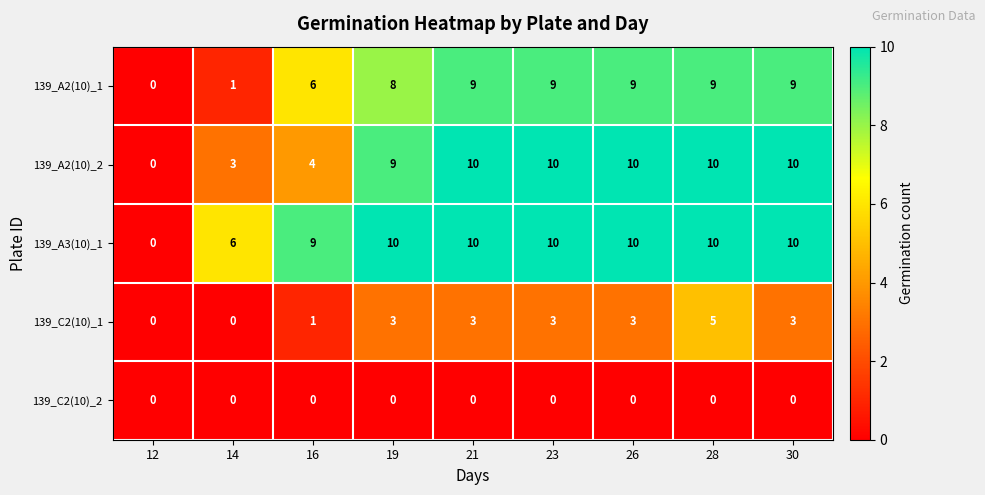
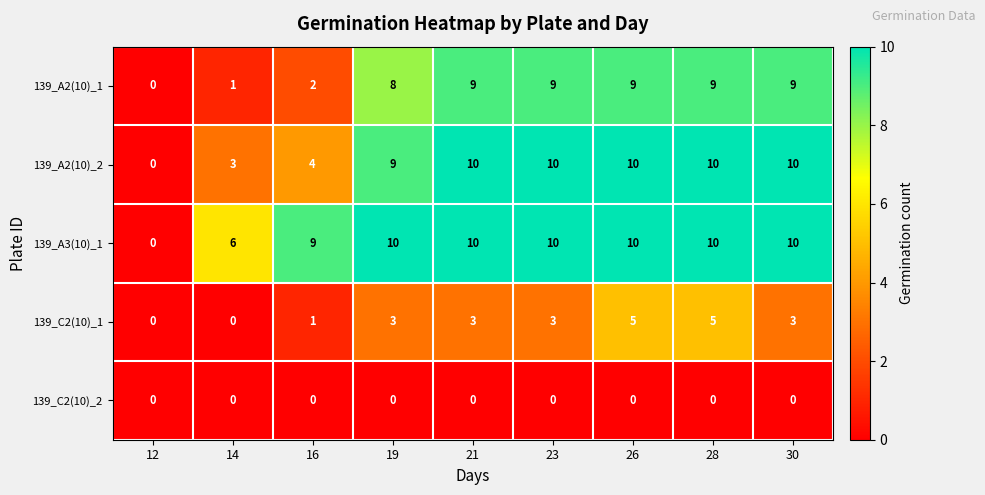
  {
    "139_A2(10)_1": {
      "12": 0,
      "14": 1,
-     "16": 6,
+     "16": 2,
      "19": 8,
      "21": 9,
      "23": 9,
      "26": 9,
      "28": 9,
      "30": 9
    },
    "139_A2(10)_2": {
      "12": 0,
      "14": 3,
      "16": 4,
      "19": 9,
      "21": 10,
      "23": 10,
      "26": 10,
      "28": 10,
      "30": 10
    },
    "139_A3(10)_1": {
      "12": 0,
      "14": 6,
      "16": 9,
      "19": 10,
      "21": 10,
      "23": 10,
      "26": 10,
      "28": 10,
      "30": 10
    },
    "139_C2(10)_1": {
      "12": 0,
      "14": 0,
      "16": 1,
      "19": 3,
      "21": 3,
      "23": 3,
-     "26": 3,
+     "26": 5,
      "28": 5,
      "30": 3
    },
    "139_C2(10)_2": {
      "12": 0,
      "14": 0,
      "16": 0,
      "19": 0,
      "21": 0,
      "23": 0,
      "26": 0,
      "28": 0,
      "30": 0
    }
  }
